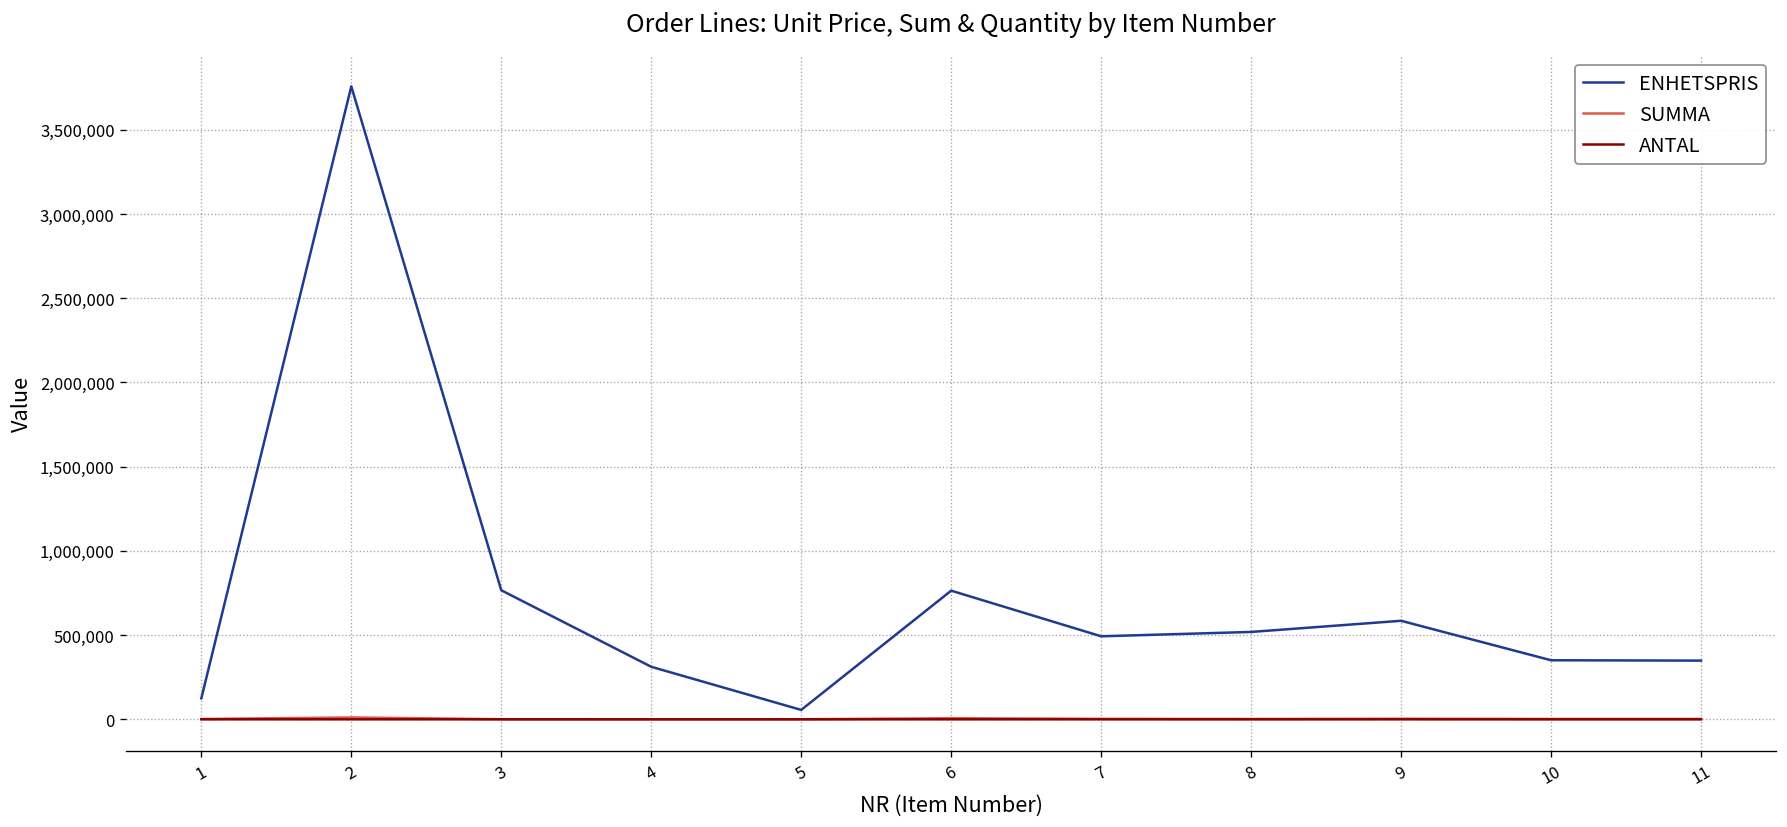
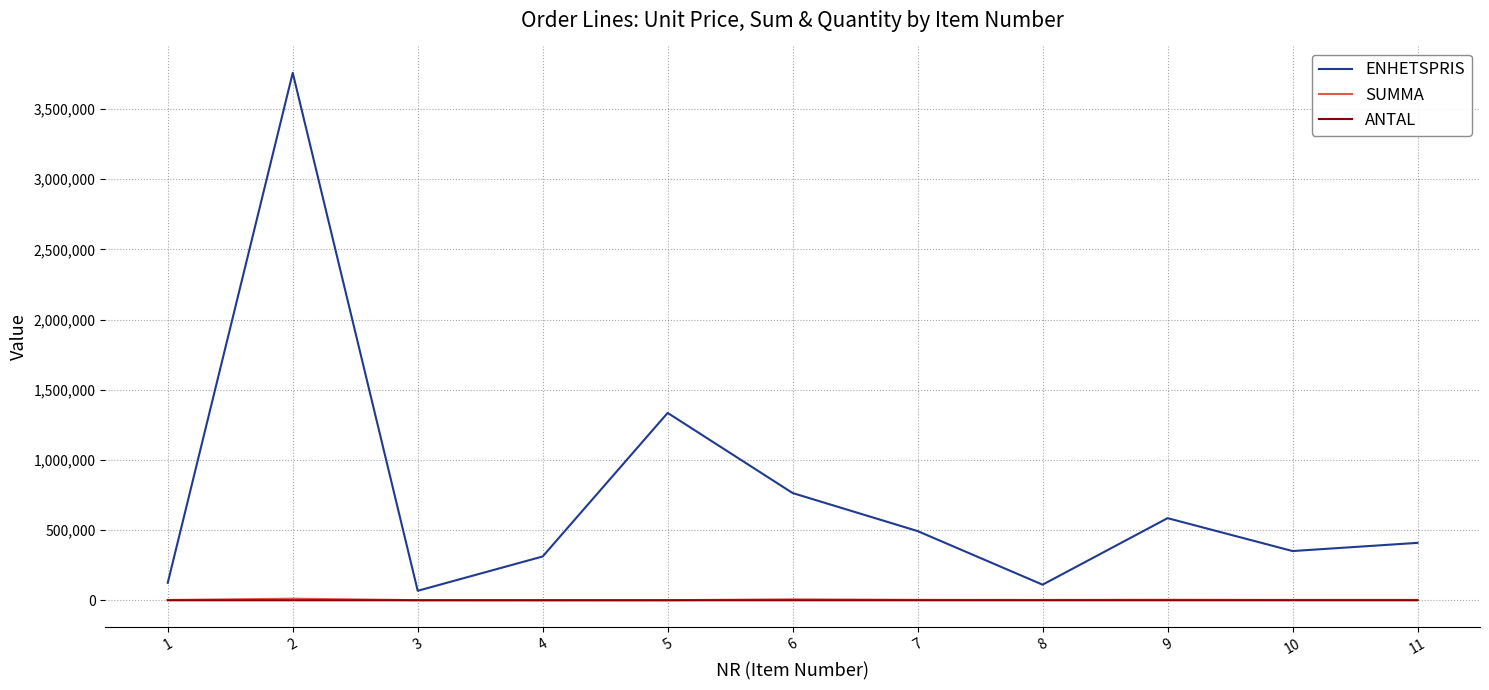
  {
    "ENHETSPRIS": {
      "1": "120,000",
      "2": "3,760,000",
-     "3": "770,000",
+     "3": "70,000",
      "4": "310,000",
-     "5": "60,000",
+     "5": "1,330,000",
      "6": "760,000",
      "7": "490,000",
-     "8": "520,000",
+     "8": "110,000",
      "9": "590,000",
      "10": "350,000",
-     "11": "350,000"
+     "11": "410,000"
    }
  }
